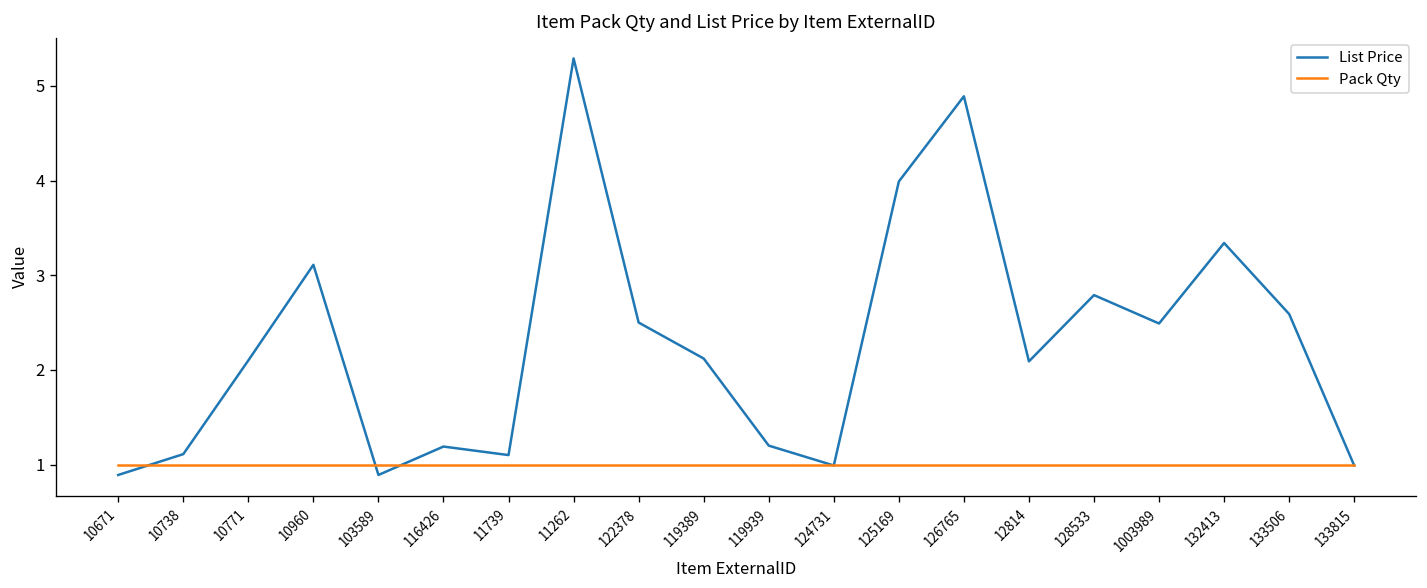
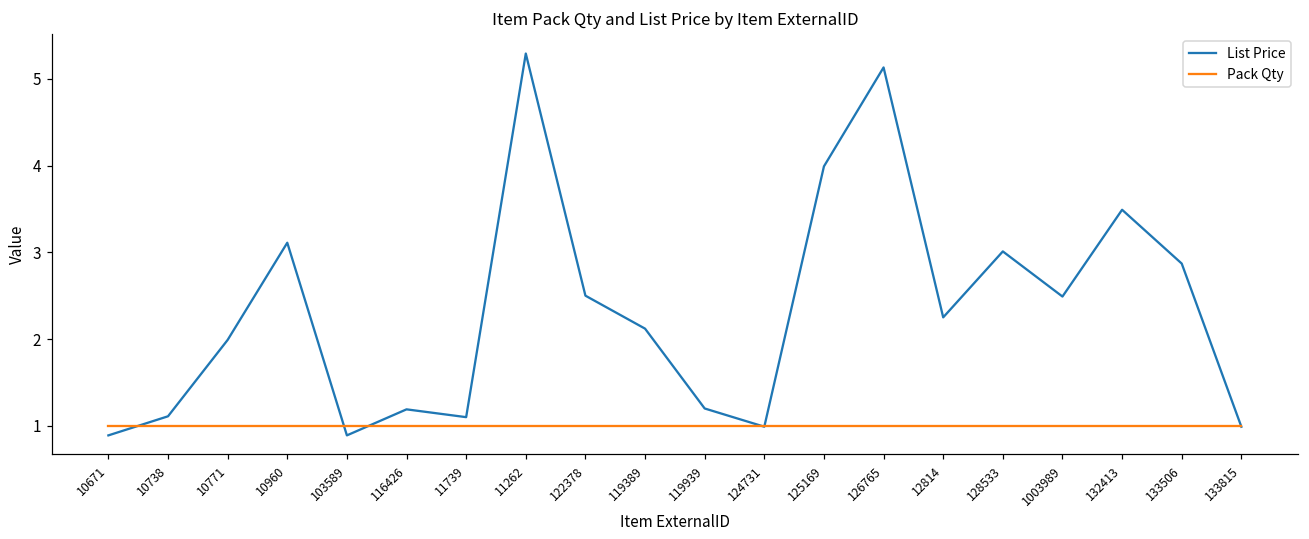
  {
    "List Price": {
      "10671": 0.9,
      "10738": 1.1,
-     "10771": 2.1,
+     "10771": 2.0,
      "10960": 3.1,
      "103589": 0.9,
      "116426": 1.2,
      "11739": 1.1,
      "11262": 5.3,
      "122378": 2.5,
      "119389": 2.1,
      "119939": 1.2,
      "125169": 4.0,
-     "126765": 4.9,
-     "12814": 2.1,
-     "128533": 2.8,
+     "126765": 5.1,
+     "12814": 2.3,
+     "128533": 3.0,
      "1003989": 2.5,
-     "132413": 3.3,
-     "133506": 2.6
+     "132413": 3.5,
+     "133506": 2.9
    },
    "Pack Qty": {
      "10671": 1.0,
      "10738": 1.0,
      "10771": 1.0,
      "10960": 1.0,
      "103589": 1.0,
      "116426": 1.0,
      "11739": 1.0,
      "11262": 1.0,
      "122378": 1.0,
      "119389": 1.0,
      "119939": 1.0,
      "125169": 1.0,
      "126765": 1.0,
      "12814": 1.0,
      "128533": 1.0,
      "1003989": 1.0,
      "132413": 1.0,
      "133506": 1.0
    }
  }
